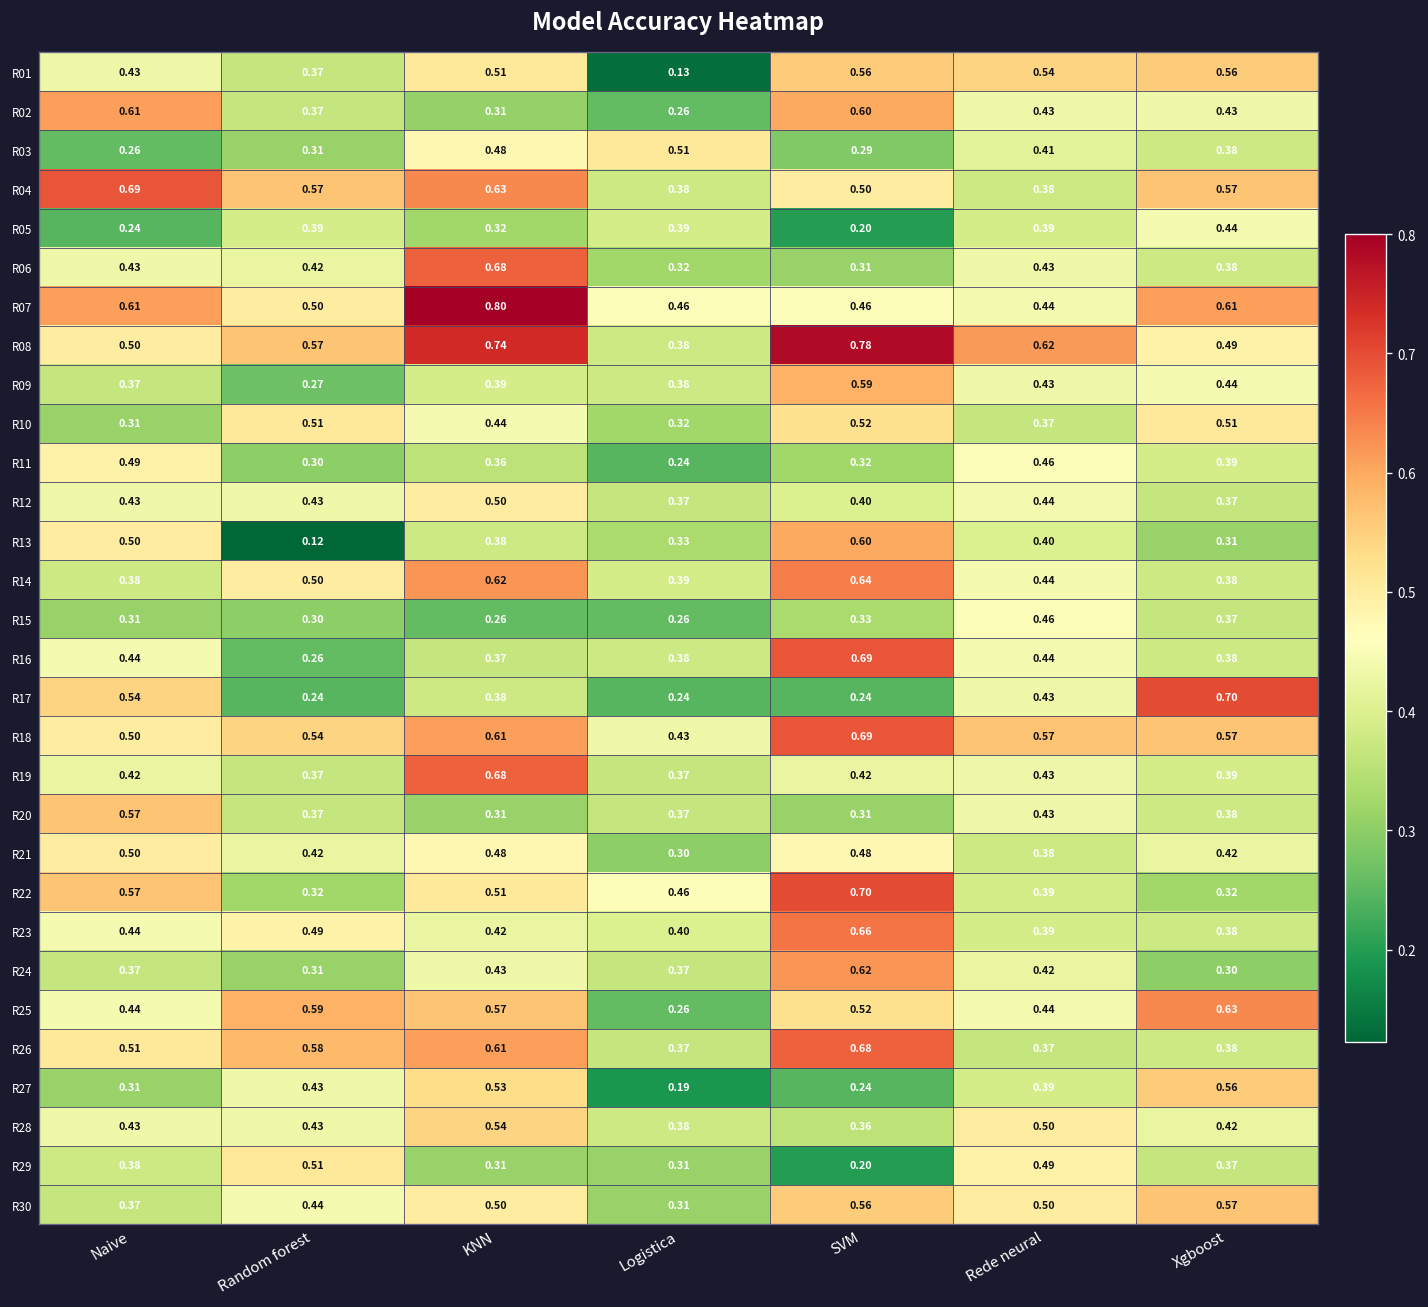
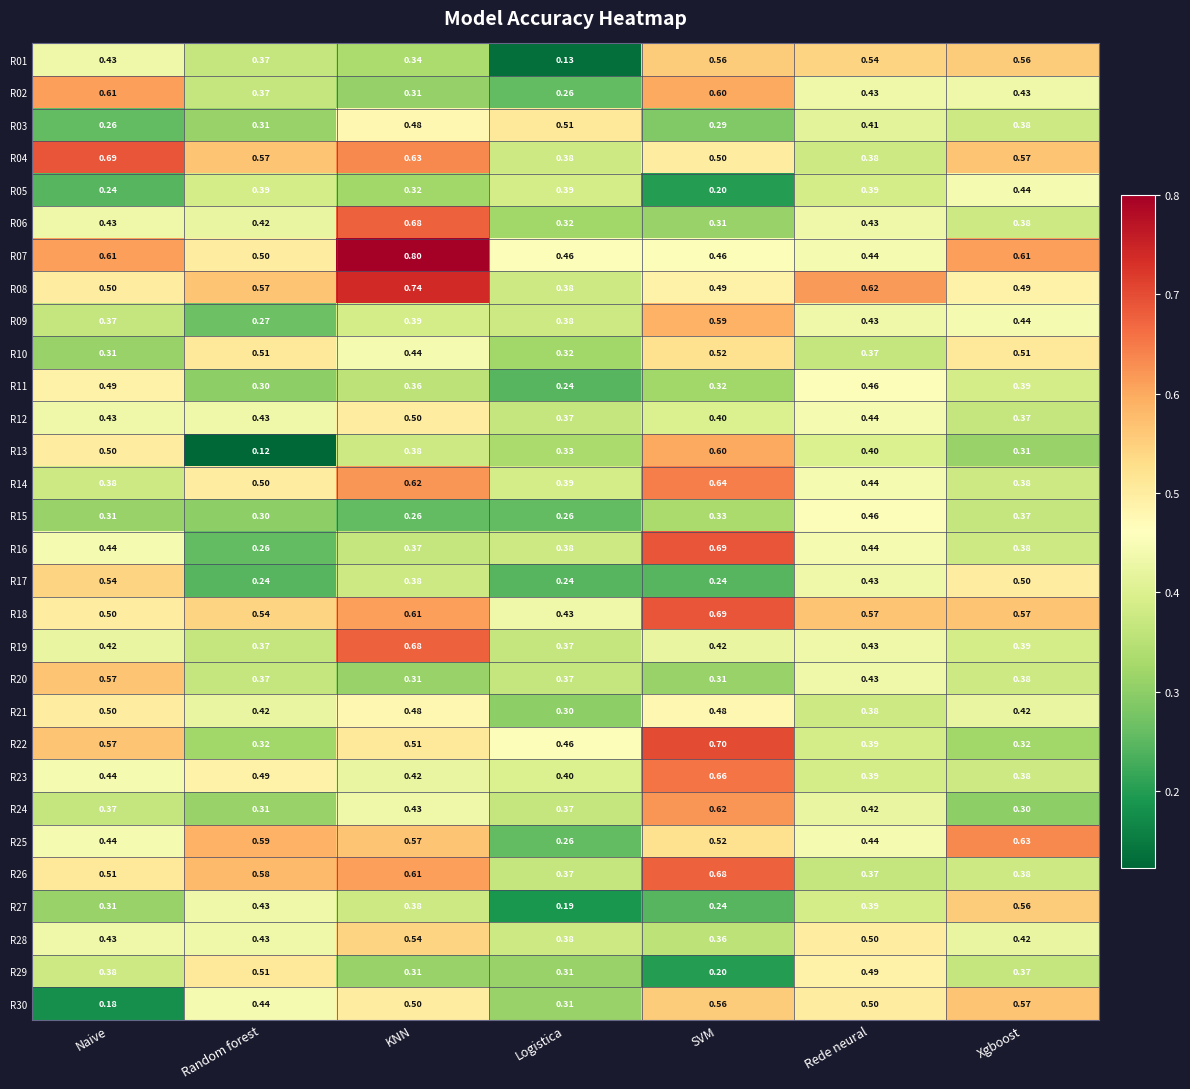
  {
    "R01": {
      "Naive": 0.43,
      "Random forest": 0.37,
-     "KNN": 0.51,
+     "KNN": 0.34,
      "Logistica": 0.13,
      "SVM": 0.56,
      "Rede neural": 0.54,
      "Xgboost": 0.56
    },
    "R08": {
      "Naive": 0.50,
      "Random forest": 0.57,
      "KNN": 0.74,
      "Logistica": 0.38,
-     "SVM": 0.78,
+     "SVM": 0.49,
      "Rede neural": 0.62,
      "Xgboost": 0.49
    },
    "R17": {
      "Naive": 0.54,
      "Random forest": 0.24,
      "KNN": 0.38,
      "Logistica": 0.24,
      "SVM": 0.24,
      "Rede neural": 0.43,
-     "Xgboost": 0.70
+     "Xgboost": 0.50
    },
    "R27": {
      "Naive": 0.31,
      "Random forest": 0.43,
-     "KNN": 0.53,
+     "KNN": 0.38,
      "Logistica": 0.19,
      "SVM": 0.24,
      "Rede neural": 0.39,
      "Xgboost": 0.56
    },
    "R30": {
-     "Naive": 0.37,
+     "Naive": 0.18,
      "Random forest": 0.44,
      "KNN": 0.50,
      "Logistica": 0.31,
      "SVM": 0.56,
      "Rede neural": 0.50,
      "Xgboost": 0.57
    }
  }
